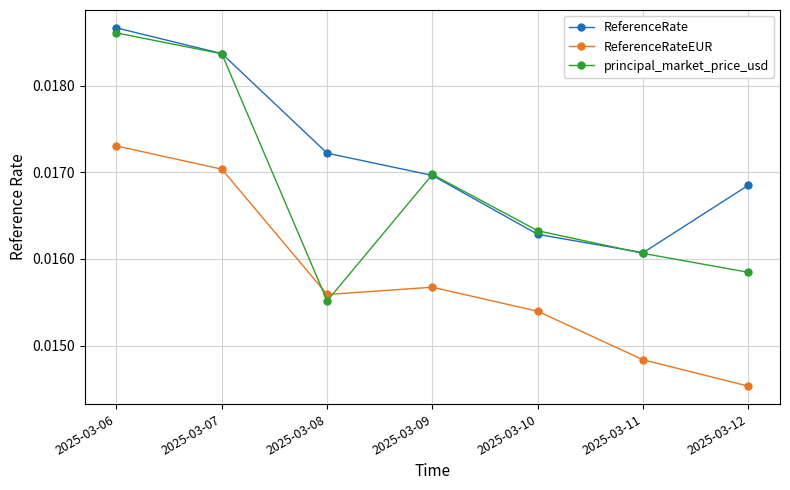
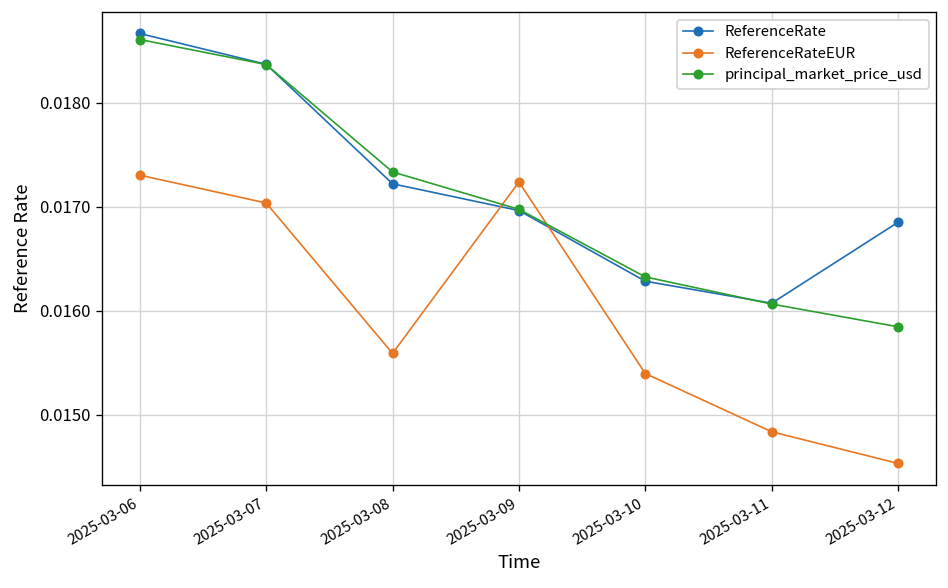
  {
    "ReferenceRate": {
      "2025-03-06": 0.0187,
      "2025-03-08": 0.0172,
      "2025-03-10": 0.0163,
      "2025-03-12": 0.0169
    },
    "ReferenceRateEUR": {
      "2025-03-06": 0.0173,
      "2025-03-07": 0.0170,
      "2025-03-08": 0.0156,
-     "2025-03-09": 0.0157,
+     "2025-03-09": 0.0172,
      "2025-03-10": 0.0154,
      "2025-03-11": 0.0148,
      "2025-03-12": 0.0145
    },
    "principal_market_price_usd": {
      "2025-03-06": 0.0186,
-     "2025-03-08": 0.0155,
+     "2025-03-08": 0.0173,
      "2025-03-10": 0.0163,
      "2025-03-12": 0.0158
    }
  }
